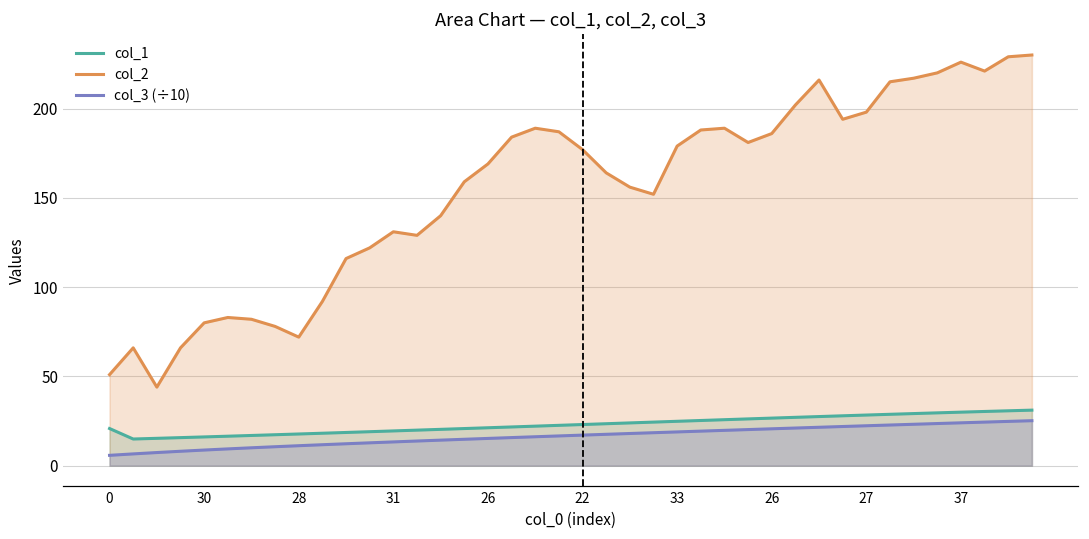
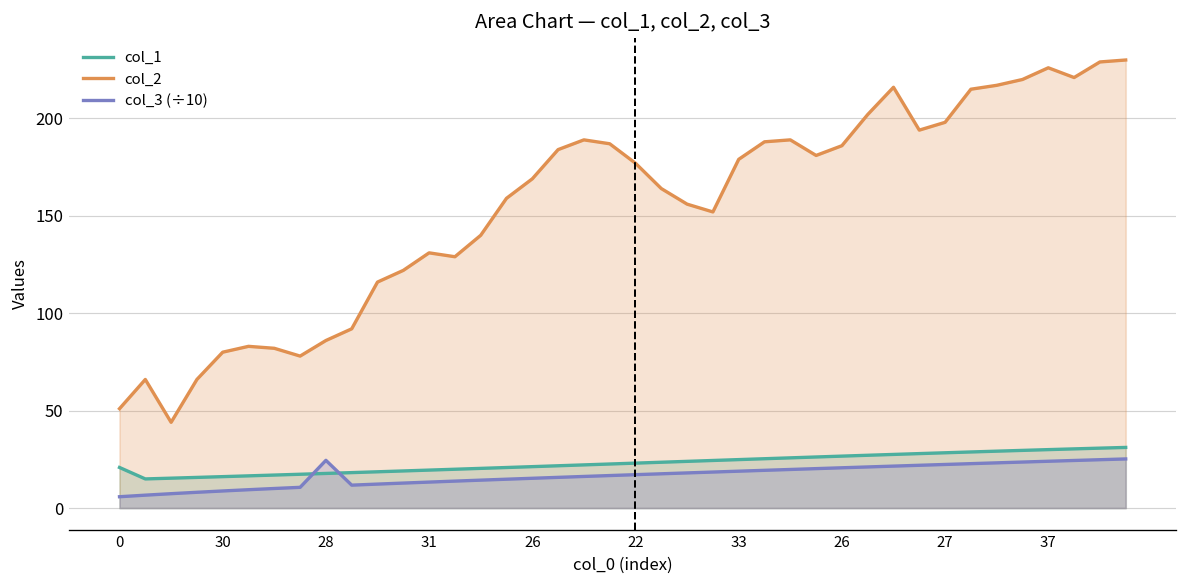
  {
    "col_1": {
      "0": 21,
      "28": 18
    },
    "col_2": {
      "0": 51,
-     "28": 72
+     "28": 86
    },
    "col_3 (÷10)": {
      "0": 6,
-     "28": 11
+     "28": 24
    }
  }
